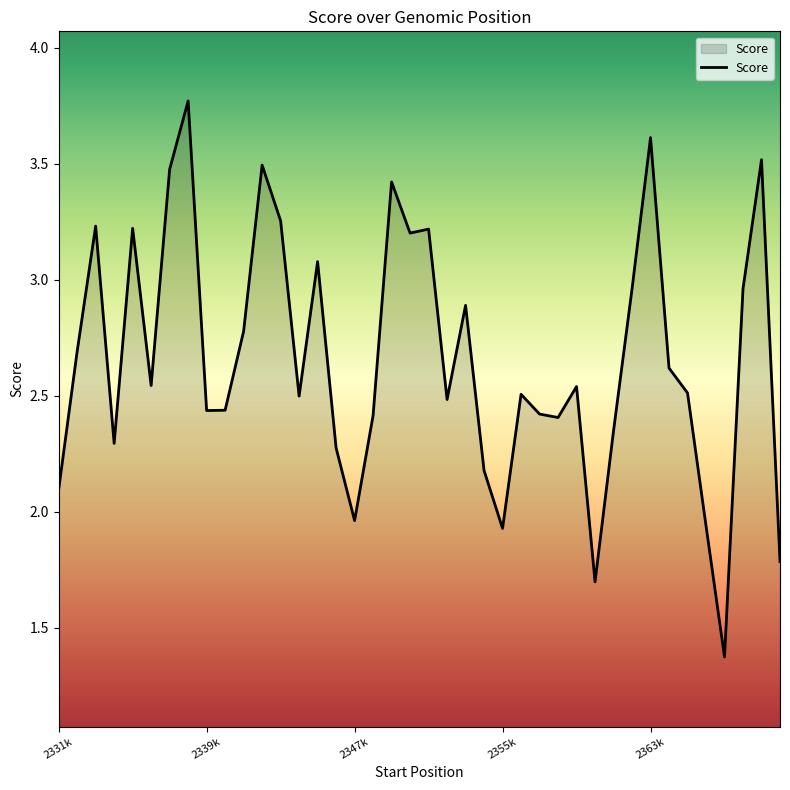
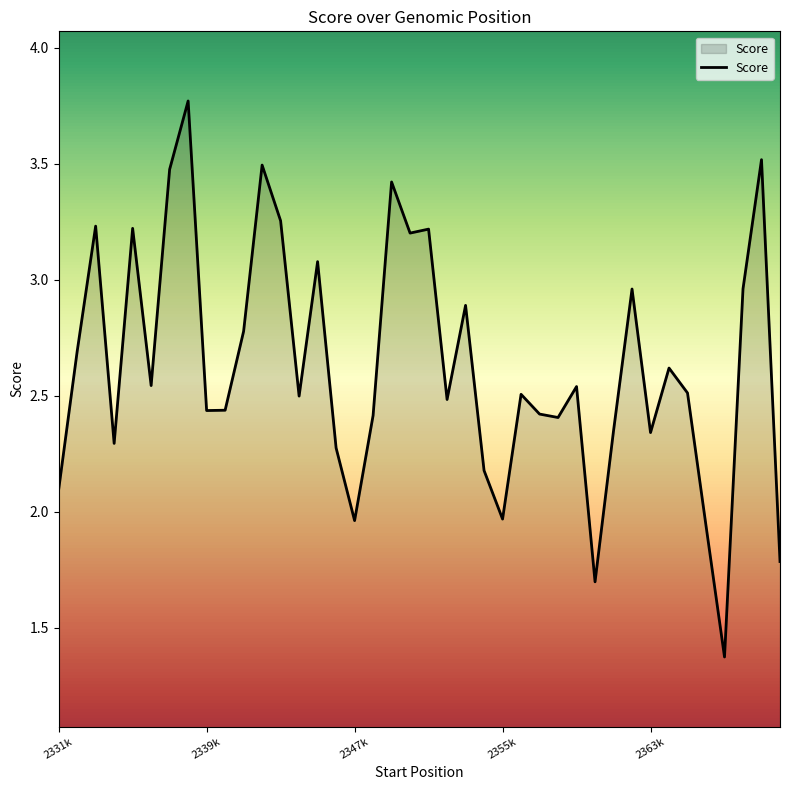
  {
    "2331k": 2.09,
    "2339k": 2.44,
    "2347k": 1.96,
-   "2355k": 1.93,
-   "2363k": 3.61
+   "2355k": 1.97,
+   "2363k": 2.34
  }
